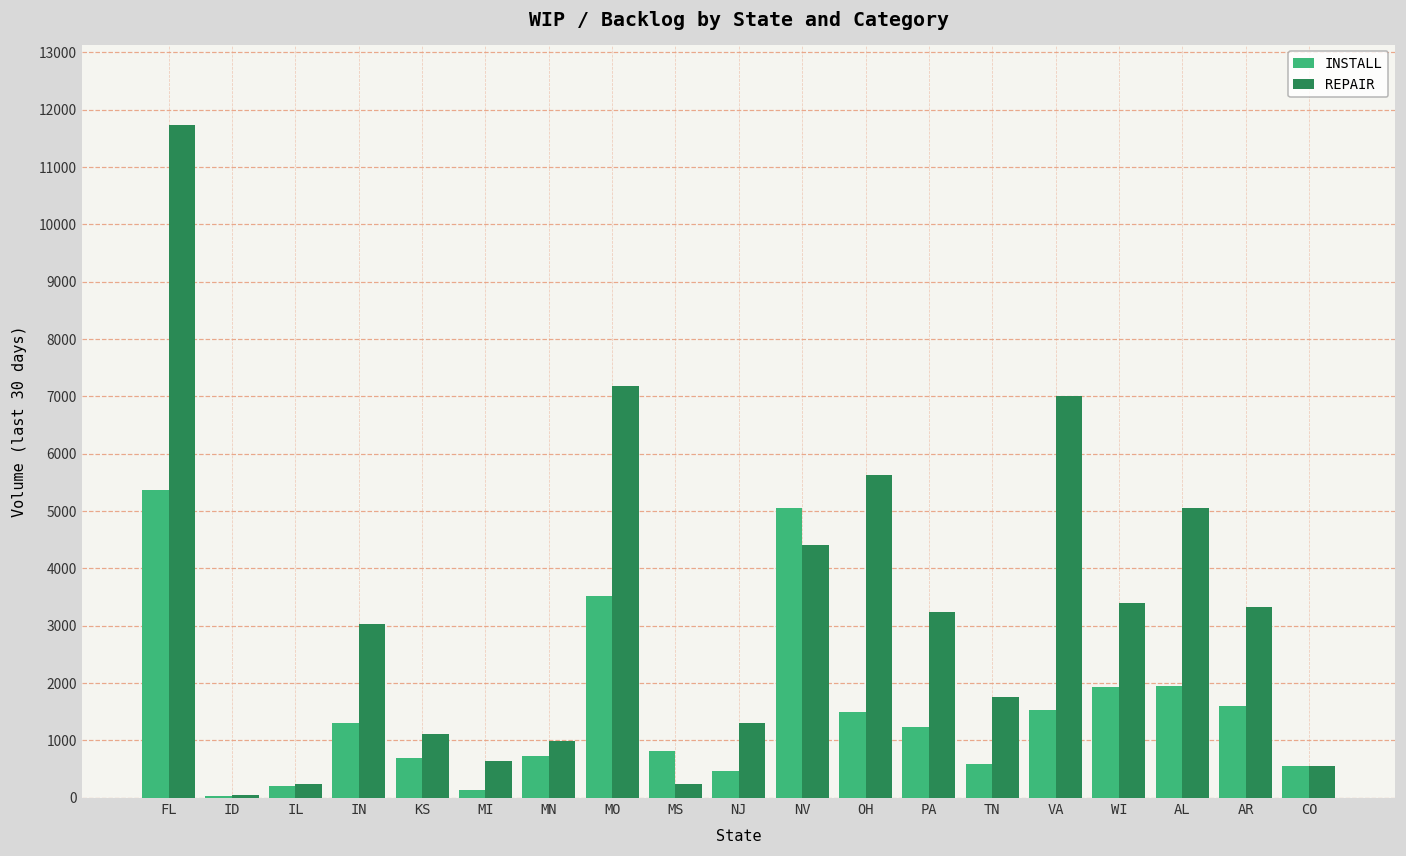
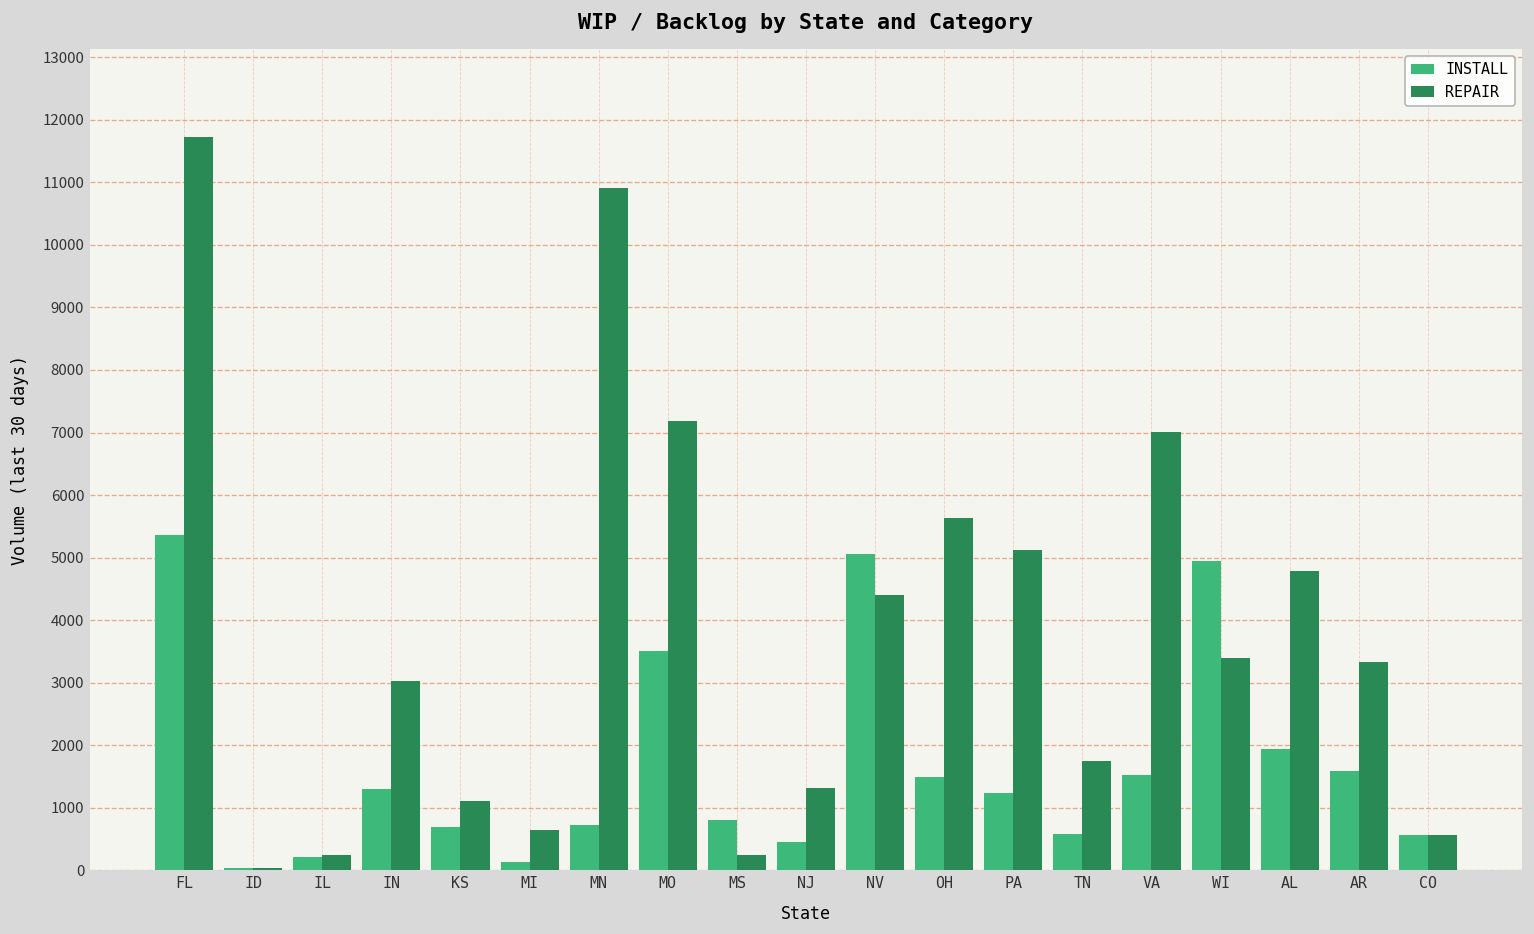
  {
    "INSTALL": {
      "FL": 5400,
      "IL": 200,
      "IN": 1300,
      "KS": 700,
      "MI": 100,
      "MN": 700,
      "MO": 3500,
      "MS": 800,
      "NJ": 500,
      "NV": 5100,
      "OH": 1500,
      "PA": 1200,
      "TN": 600,
      "VA": 1500,
-     "WI": 1900,
+     "WI": 4900,
      "AL": 1900,
      "AR": 1600,
      "CO": 600
    },
    "REPAIR": {
      "FL": 11700,
      "IL": 200,
      "IN": 3000,
      "KS": 1100,
      "MI": 600,
-     "MN": 1000,
+     "MN": 10900,
      "MO": 7200,
      "MS": 200,
      "NJ": 1300,
      "NV": 4400,
      "OH": 5600,
-     "PA": 3200,
+     "PA": 5100,
      "TN": 1800,
      "VA": 7000,
      "WI": 3400,
-     "AL": 5000,
+     "AL": 4800,
      "AR": 3300,
      "CO": 600
    }
  }
